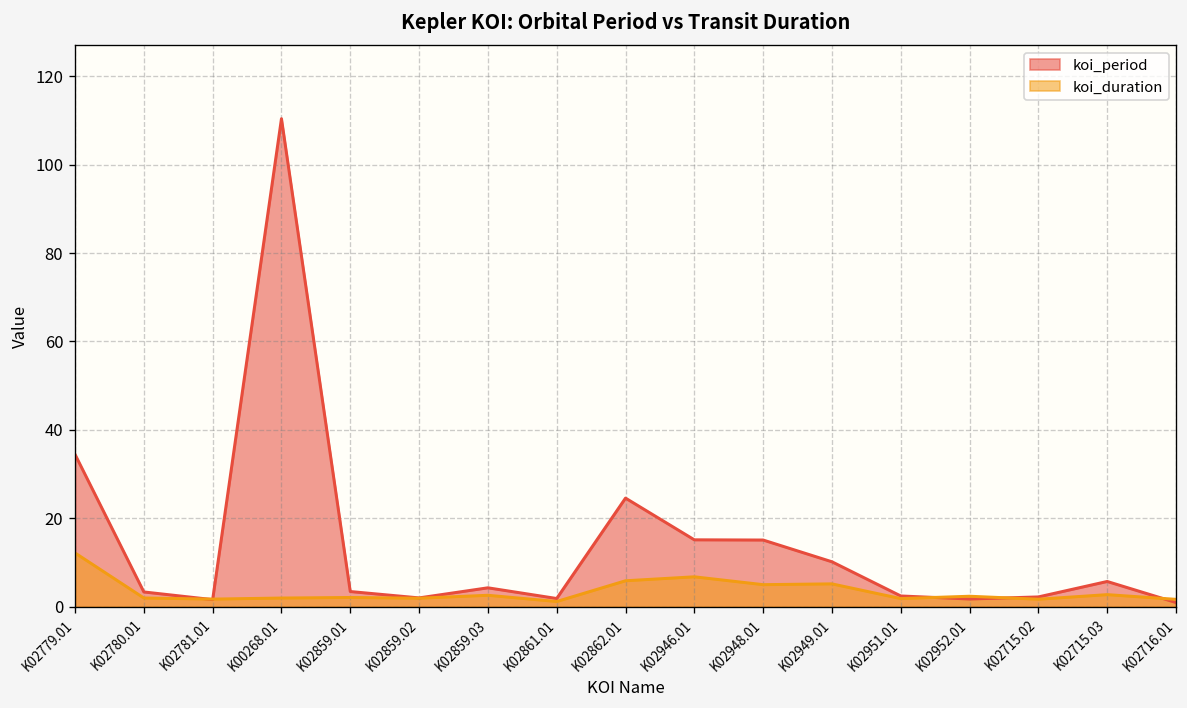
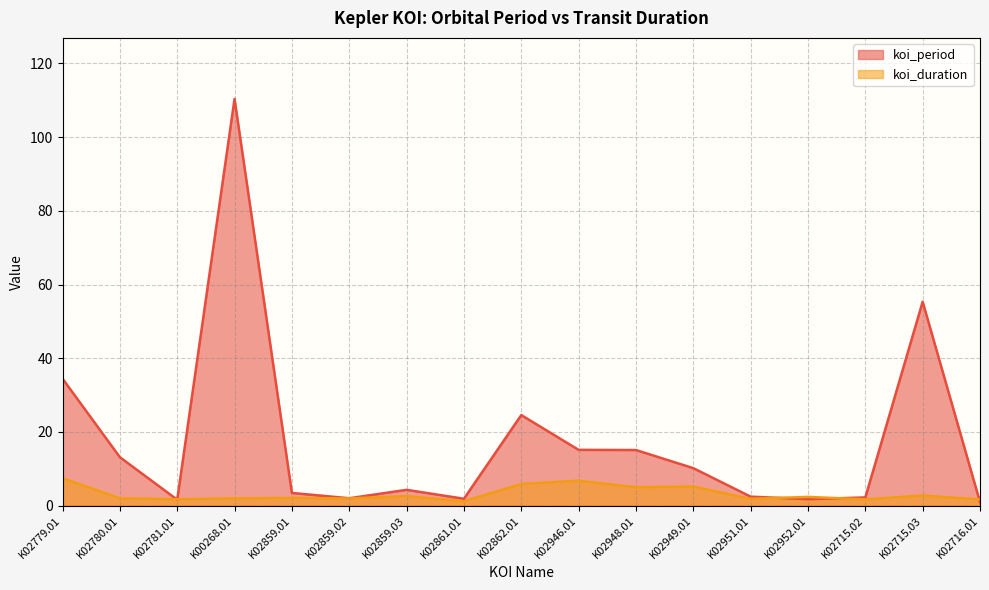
  {
    "koi_period": {
      "K02779.01": 34,
-     "K02780.01": 3,
+     "K02780.01": 13,
      "K00268.01": 110,
      "K02859.01": 3,
      "K02859.03": 4,
      "K02862.01": 25,
      "K02946.01": 15,
      "K02948.01": 15,
      "K02949.01": 10,
-     "K02715.03": 6,
+     "K02715.03": 55,
      "K02716.01": 1
    },
    "koi_duration": {
-     "K02779.01": 12,
+     "K02779.01": 7,
      "K02780.01": 2,
      "K00268.01": 2,
      "K02859.01": 2,
      "K02859.03": 3,
      "K02862.01": 6,
      "K02946.01": 7,
      "K02948.01": 5,
      "K02949.01": 5,
      "K02715.03": 3,
      "K02716.01": 2
    }
  }
